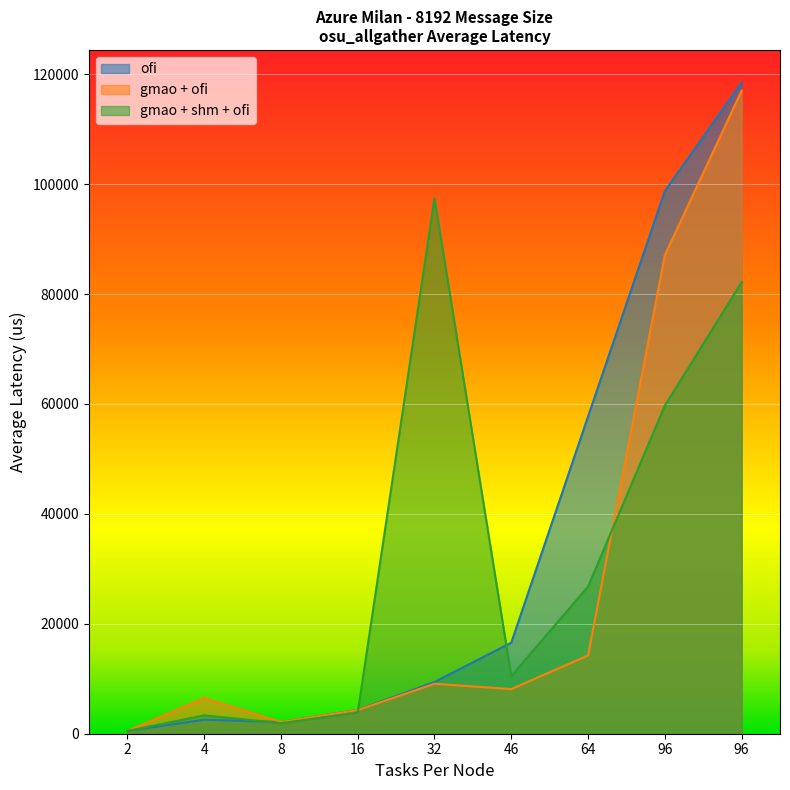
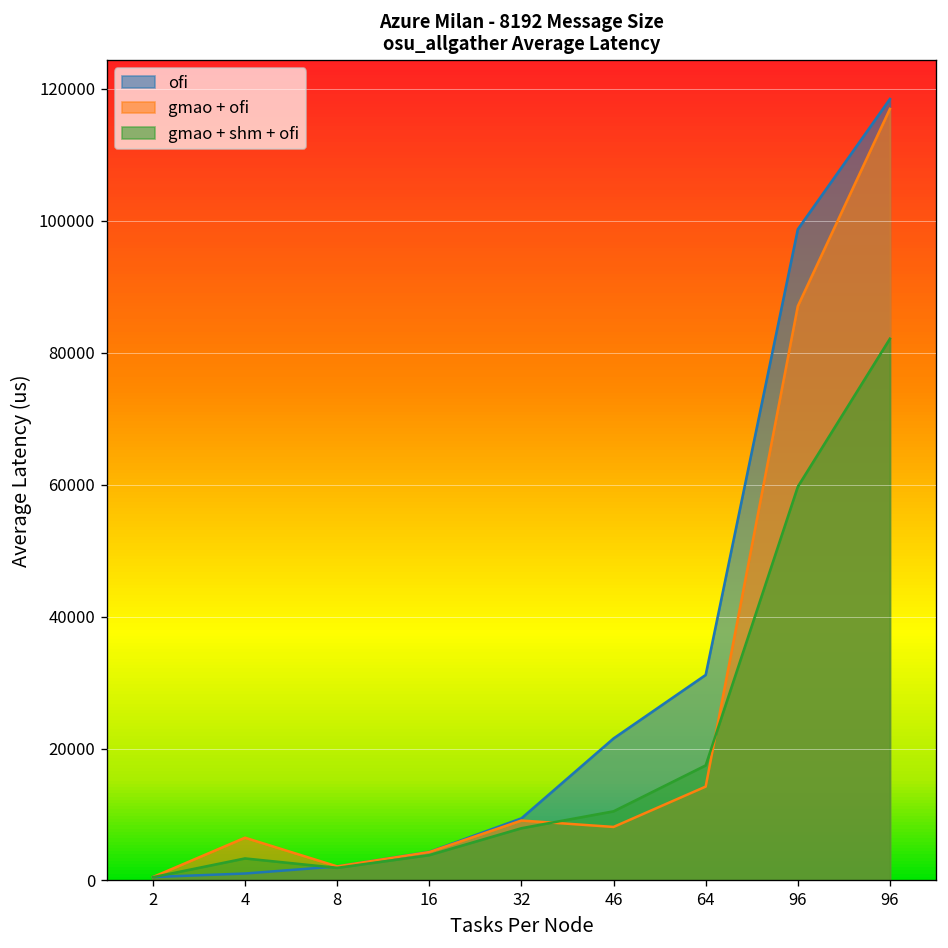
  {
    "ofi": {
-     "4": 3000,
-     "46": 17000,
-     "64": 58000
+     "4": 1000,
+     "46": 22000,
+     "64": 31000
    },
    "gmao + ofi": {
      "4": 6000,
      "46": 8000,
      "64": 14000
    },
    "gmao + shm + ofi": {
      "4": 3000,
-     "32": 97000,
+     "32": 8000,
      "46": 10000,
-     "64": 27000
+     "64": 17000
    }
  }
